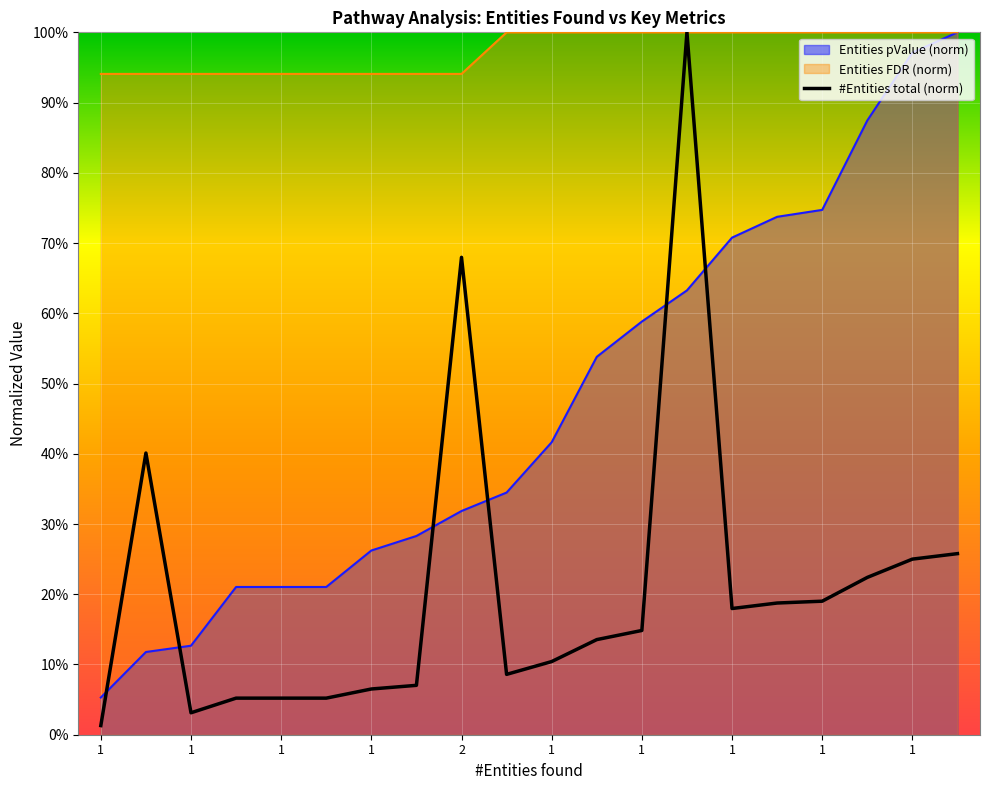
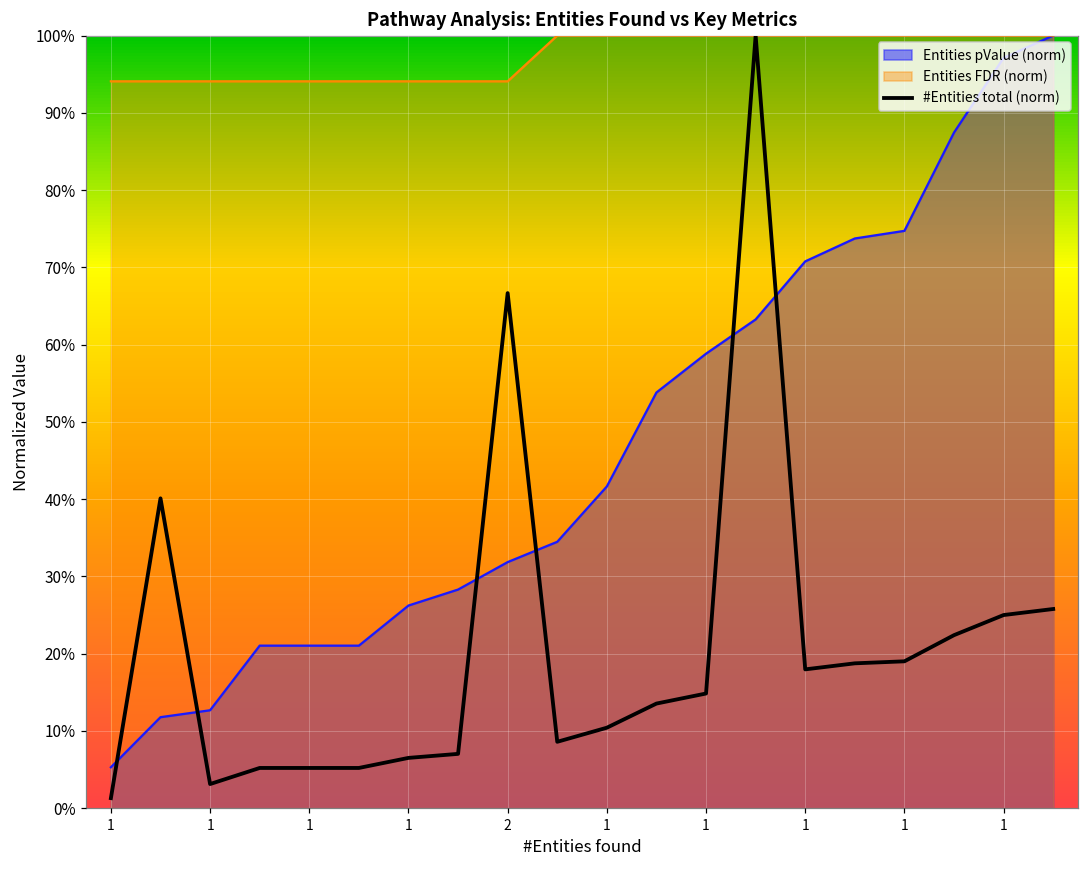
  {
    "Entities pValue (norm)": {
      "2": "32%"
    },
    "Entities FDR (norm)": {
      "2": "94%"
    },
    "#Entities total (norm)": {
-     "2": "68%"
+     "2": "67%"
    }
  }
